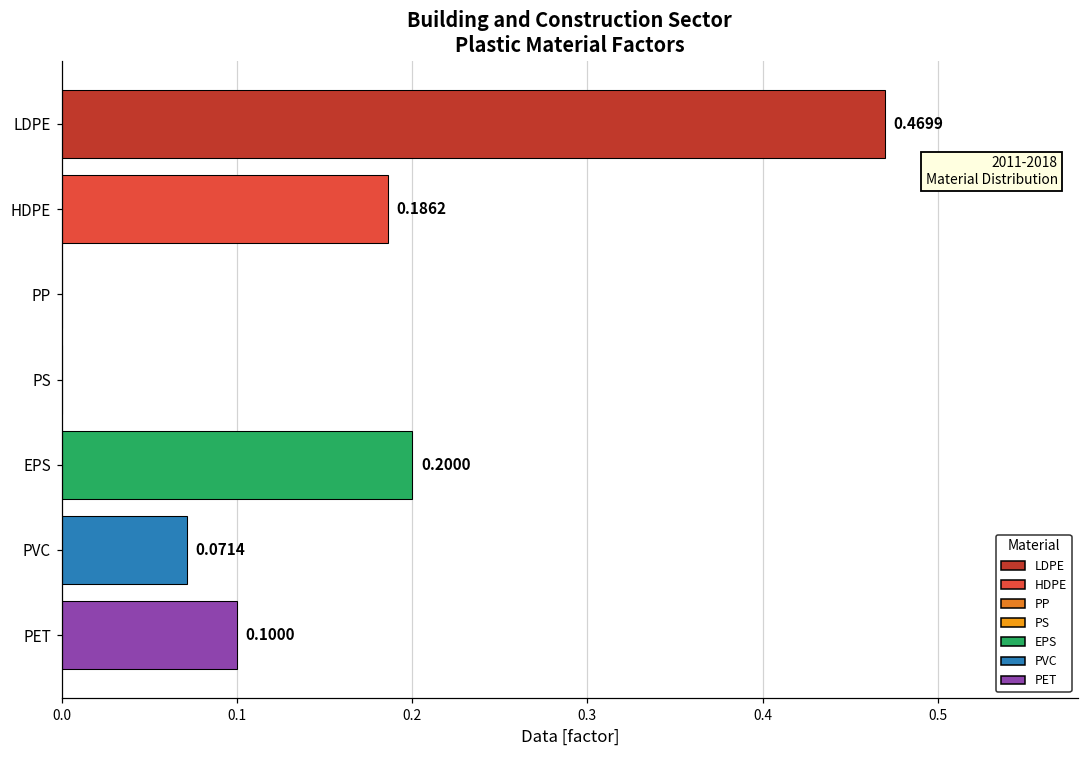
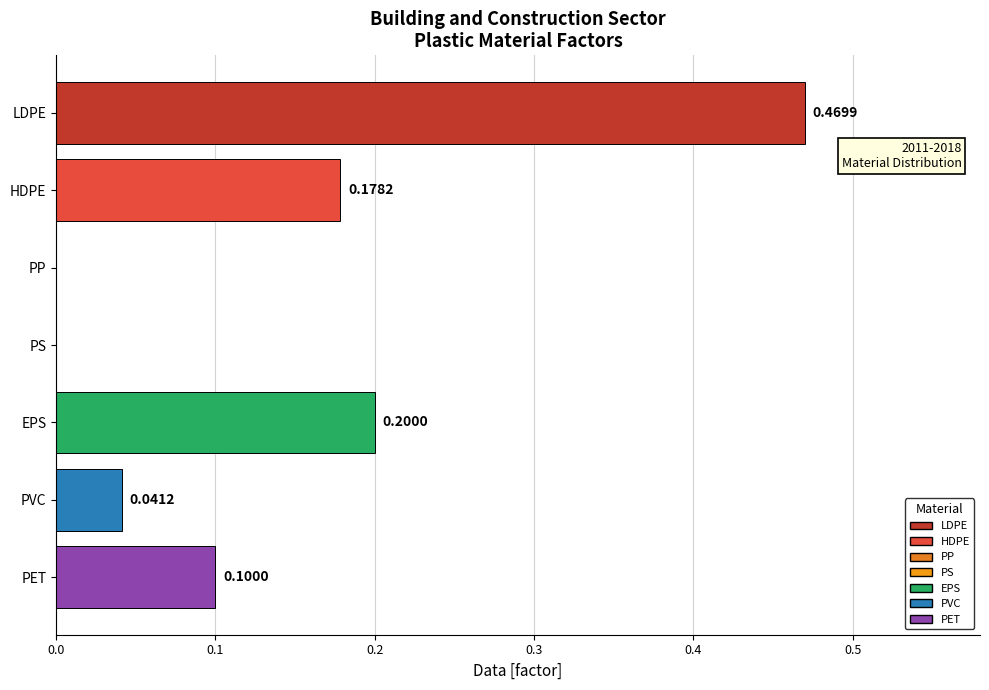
  {
    "LDPE": 0.4699,
-   "HDPE": 0.1862,
+   "HDPE": 0.1782,
    "EPS": 0.2000,
-   "PVC": 0.0714,
+   "PVC": 0.0412,
    "PET": 0.1000
  }
